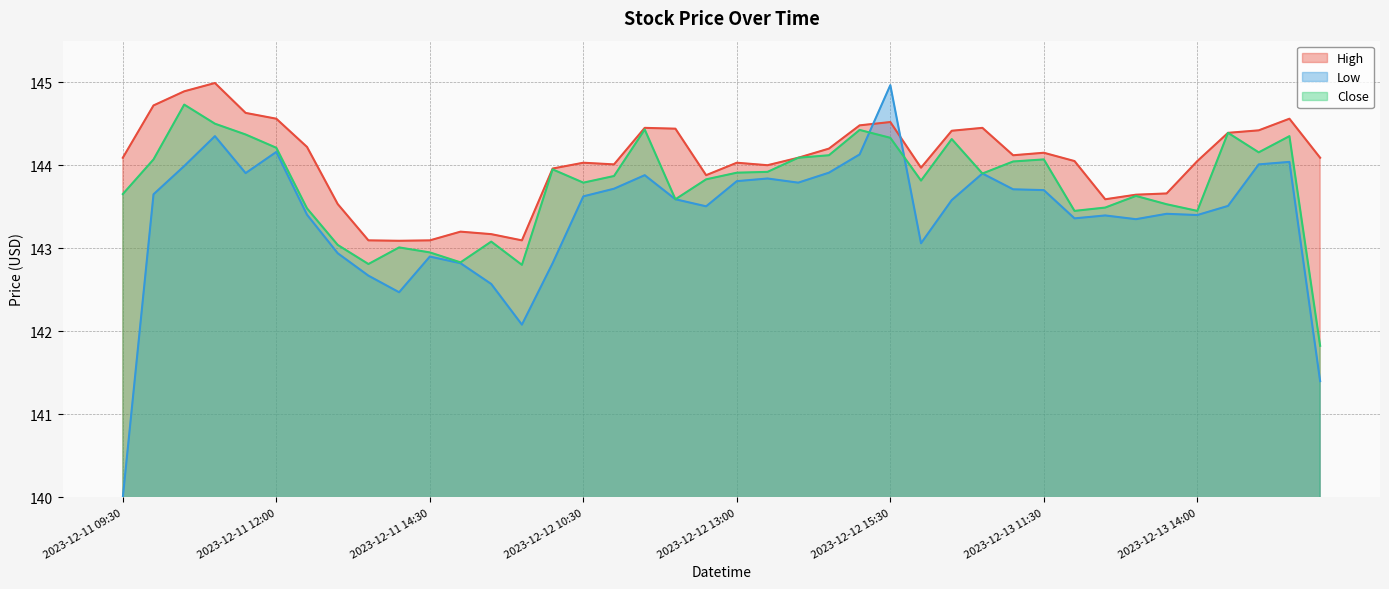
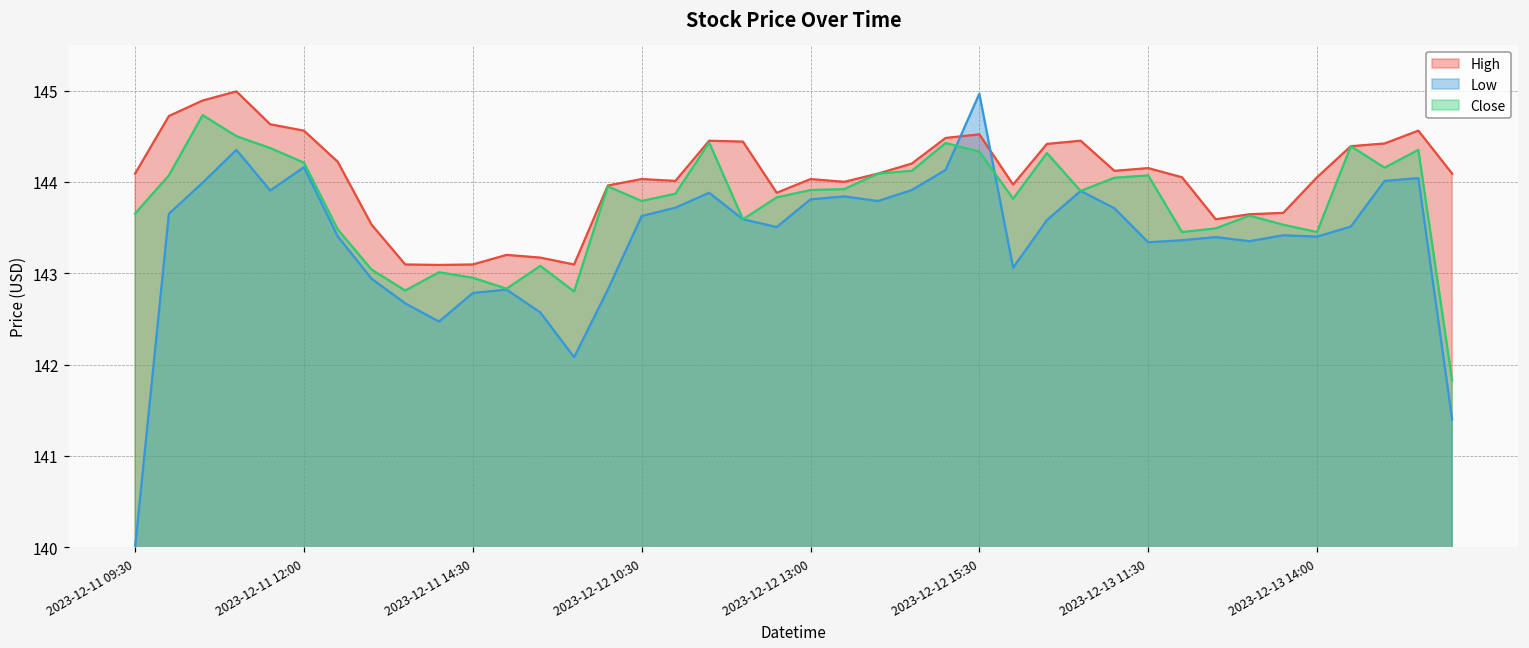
  {
    "High": {
      "2023-12-11 09:30": 144.1,
      "2023-12-11 12:00": 144.6,
      "2023-12-11 14:30": 143.1,
      "2023-12-12 10:30": 144.0,
      "2023-12-12 13:00": 144.0,
      "2023-12-12 15:30": 144.5,
      "2023-12-13 11:30": 144.1,
      "2023-12-13 14:00": 144.1
    },
    "Low": {
      "2023-12-11 09:30": 140.0,
      "2023-12-11 12:00": 144.2,
-     "2023-12-11 14:30": 142.9,
+     "2023-12-11 14:30": 142.8,
      "2023-12-12 10:30": 143.6,
      "2023-12-12 13:00": 143.8,
      "2023-12-12 15:30": 145.0,
-     "2023-12-13 11:30": 143.7,
+     "2023-12-13 11:30": 143.3,
      "2023-12-13 14:00": 143.4
    },
    "Close": {
      "2023-12-11 09:30": 143.7,
      "2023-12-11 12:00": 144.2,
      "2023-12-11 14:30": 142.9,
      "2023-12-12 10:30": 143.8,
      "2023-12-12 13:00": 143.9,
      "2023-12-12 15:30": 144.3,
      "2023-12-13 11:30": 144.1,
      "2023-12-13 14:00": 143.4
    }
  }
